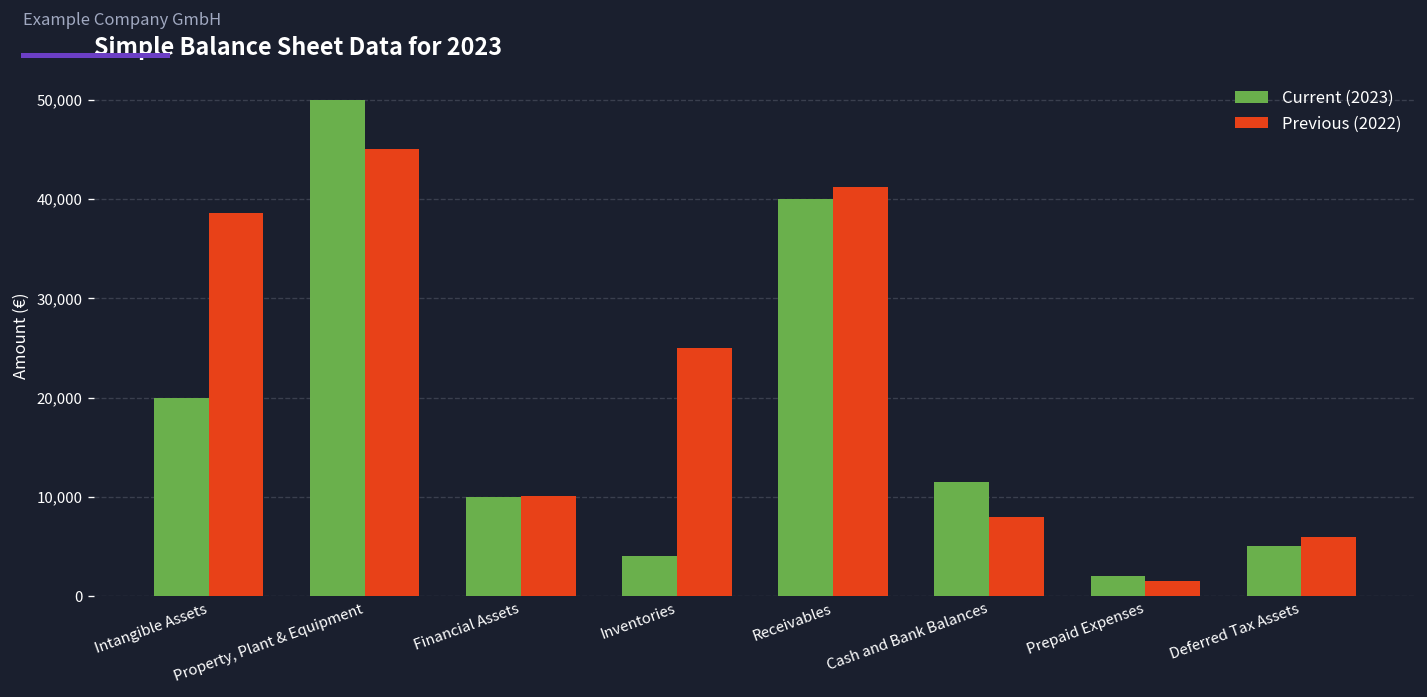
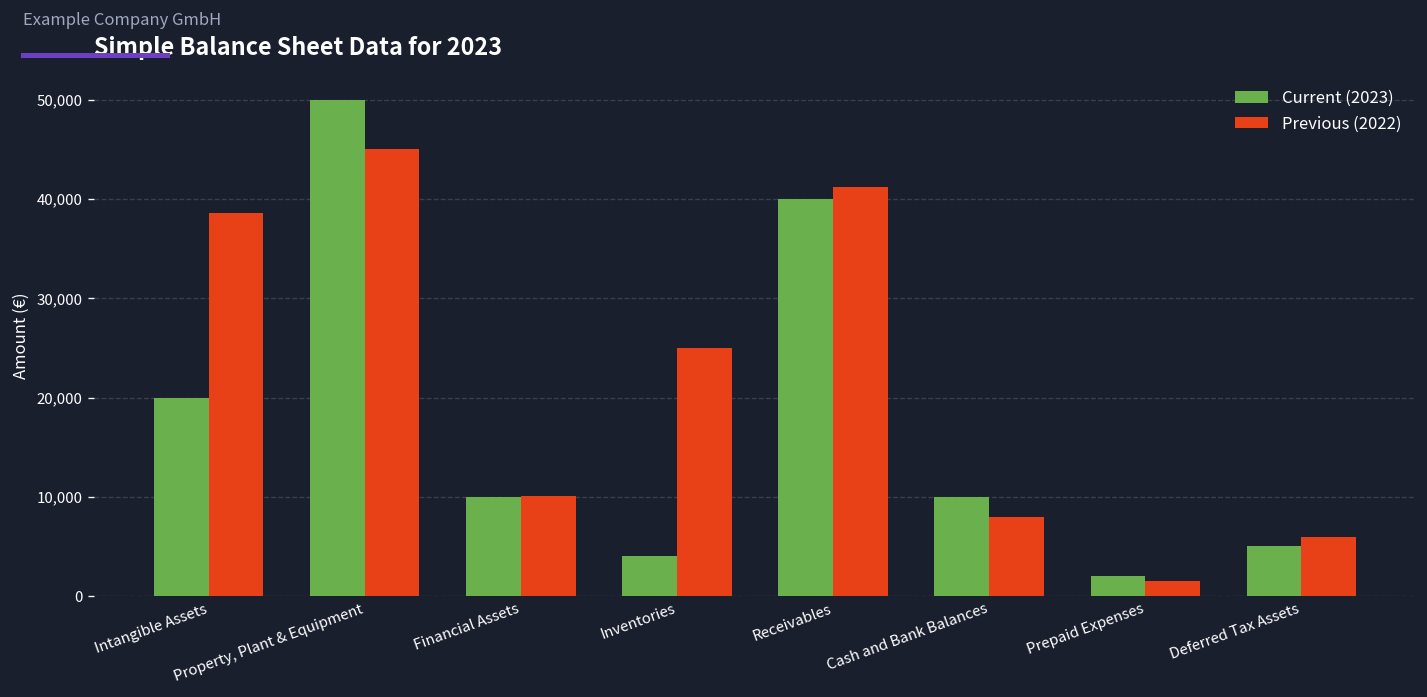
  {
    "Current (2023)": {
      "Intangible Assets": "20,000",
      "Property, Plant & Equipment": "50,000",
      "Financial Assets": "10,000",
      "Inventories": "4,000",
      "Receivables": "40,000",
-     "Cash and Bank Balances": "11,000",
+     "Cash and Bank Balances": "10,000",
      "Prepaid Expenses": "2,000",
      "Deferred Tax Assets": "5,000"
    },
    "Previous (2022)": {
      "Intangible Assets": "39,000",
      "Property, Plant & Equipment": "45,000",
      "Financial Assets": "10,000",
      "Inventories": "25,000",
      "Receivables": "41,000",
      "Cash and Bank Balances": "8,000",
      "Prepaid Expenses": "2,000",
      "Deferred Tax Assets": "6,000"
    }
  }
